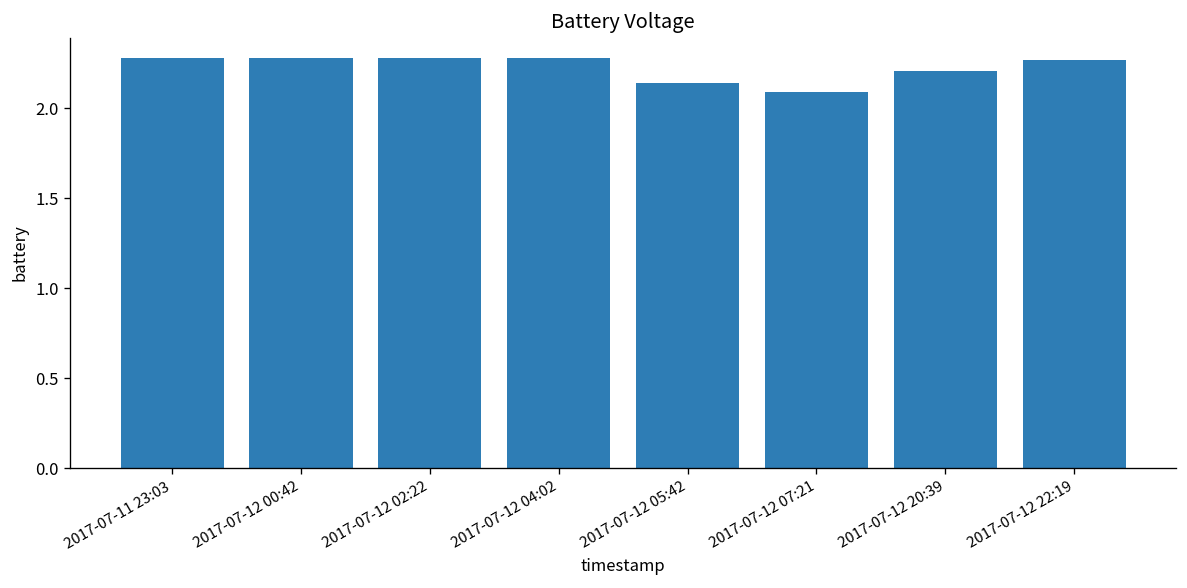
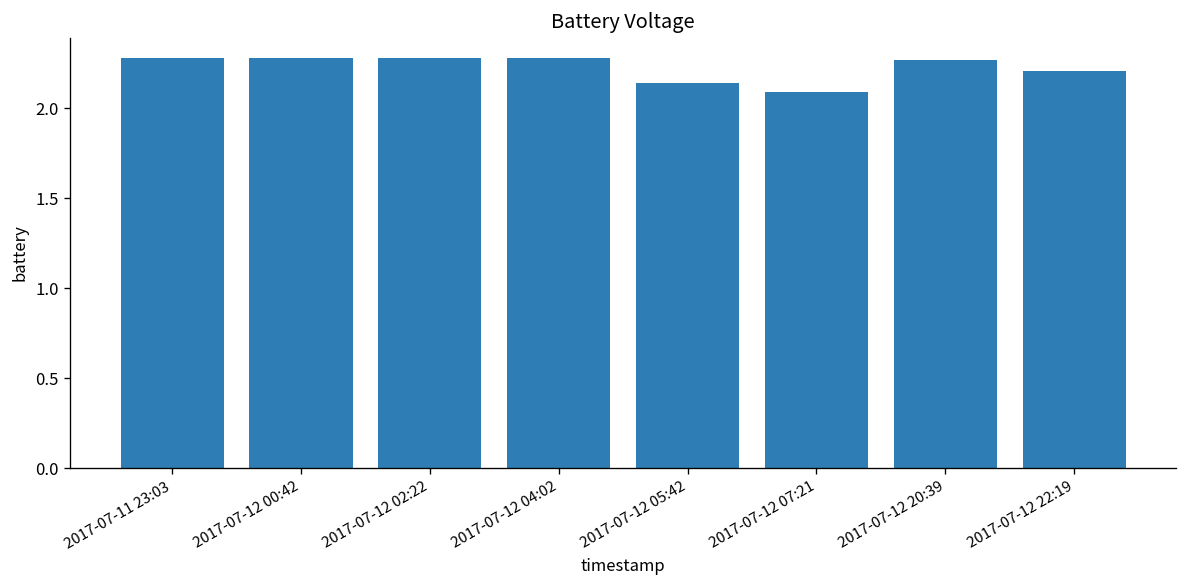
  {
    "2017-07-11 23:03": 2.28,
    "2017-07-12 00:42": 2.28,
    "2017-07-12 02:22": 2.28,
    "2017-07-12 04:02": 2.28,
    "2017-07-12 05:42": 2.14,
    "2017-07-12 07:21": 2.09,
-   "2017-07-12 20:39": 2.21,
-   "2017-07-12 22:19": 2.27
+   "2017-07-12 20:39": 2.27,
+   "2017-07-12 22:19": 2.21
  }
